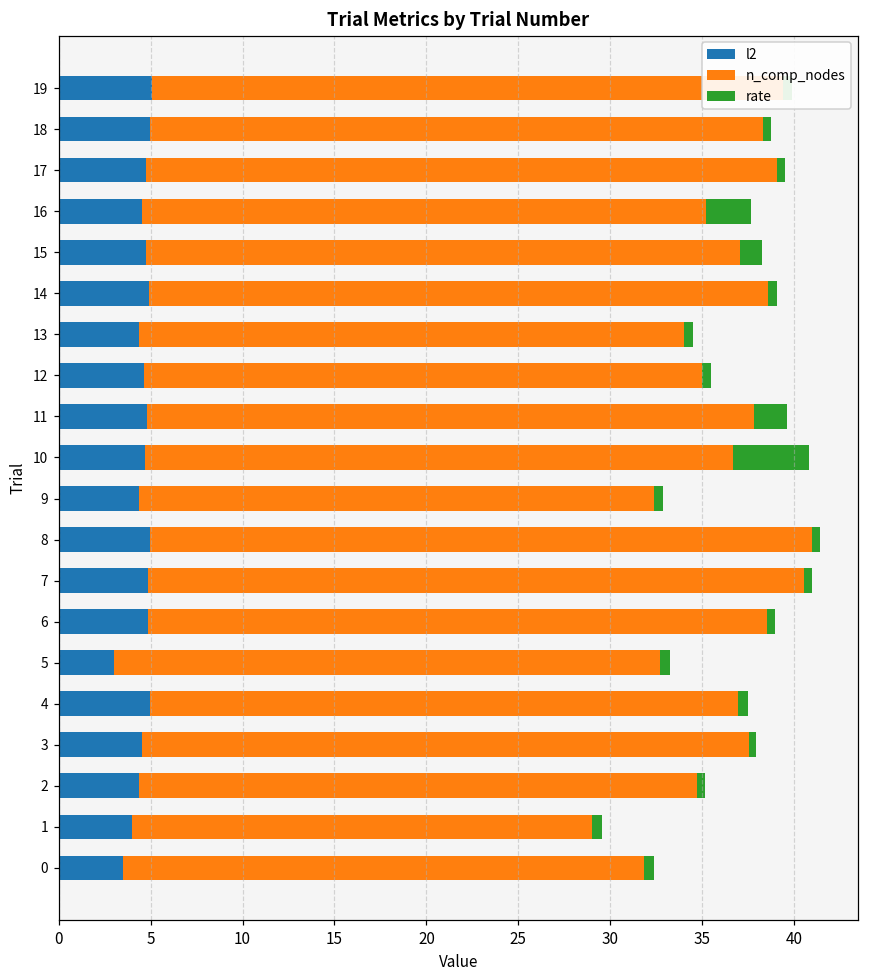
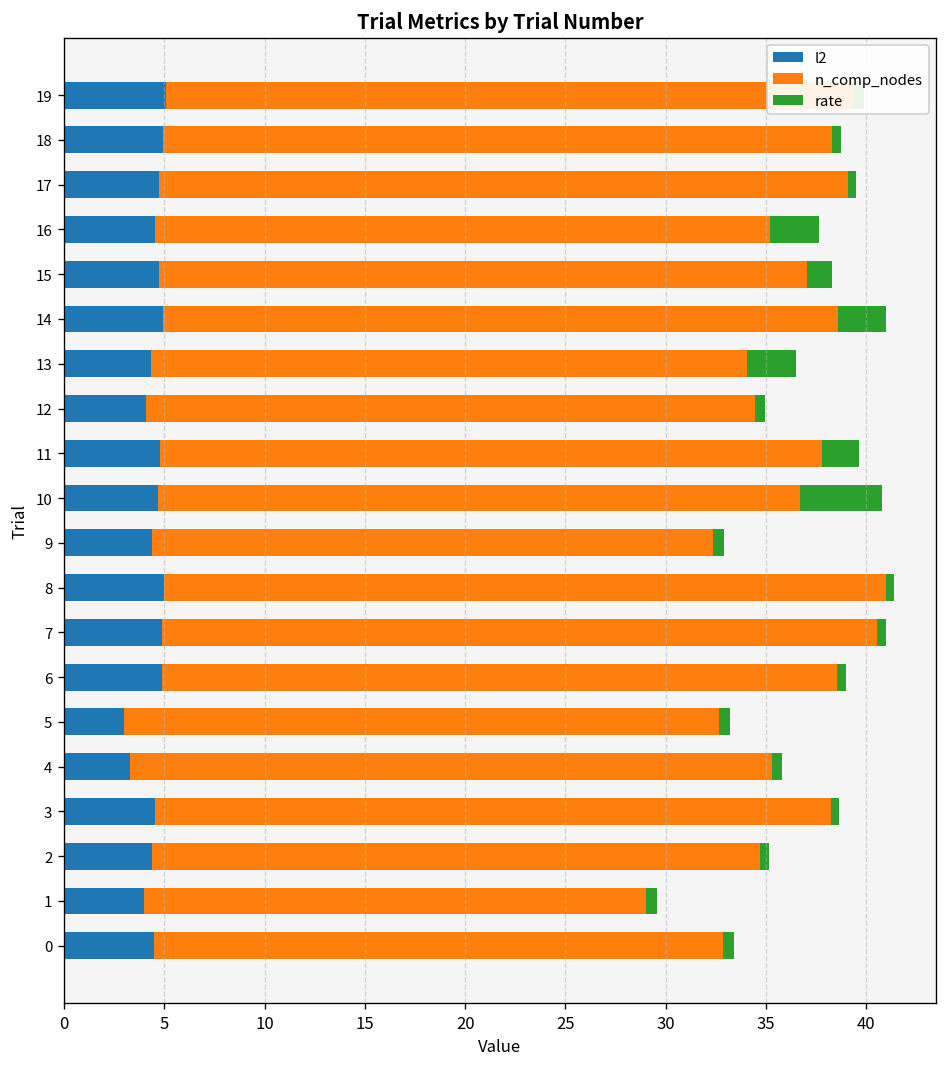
  {
    "l2": {
      "19": 5.1,
      "18": 4.9,
      "17": 4.7,
      "16": 4.5,
      "15": 4.7,
      "14": 4.9,
      "13": 4.4,
-     "12": 4.7,
+     "12": 4.1,
      "11": 4.8,
      "10": 4.7,
      "9": 4.4,
      "8": 5.0,
      "7": 4.9,
      "6": 4.9,
      "5": 3.0,
-     "4": 5.0,
+     "4": 3.3,
      "3": 4.5,
      "2": 4.4,
      "1": 4.0,
-     "0": 3.5
+     "0": 4.5
    },
    "n_comp_nodes": {
      "18": 33.3,
      "17": 34.3,
      "16": 30.7,
      "15": 32.3,
      "14": 33.7,
      "13": 29.7,
      "12": 30.3,
      "11": 33.0,
      "10": 32.0,
      "9": 28.0,
      "8": 36.0,
      "7": 35.7,
      "6": 33.7,
      "5": 29.7,
      "4": 32.0,
-     "3": 33.0,
+     "3": 33.7,
      "2": 30.3,
      "1": 25.0,
      "0": 28.3
    },
    "rate": {
      "18": 0.5,
      "17": 0.4,
      "16": 2.5,
      "15": 1.2,
-     "14": 0.5,
-     "13": 0.4,
+     "14": 2.4,
+     "13": 2.4,
      "12": 0.5,
      "11": 1.8,
      "10": 4.1,
      "9": 0.5,
      "8": 0.4,
      "7": 0.5,
      "6": 0.4,
      "5": 0.5,
      "4": 0.5,
      "3": 0.4,
      "2": 0.4,
      "1": 0.5,
      "0": 0.5
    }
  }
